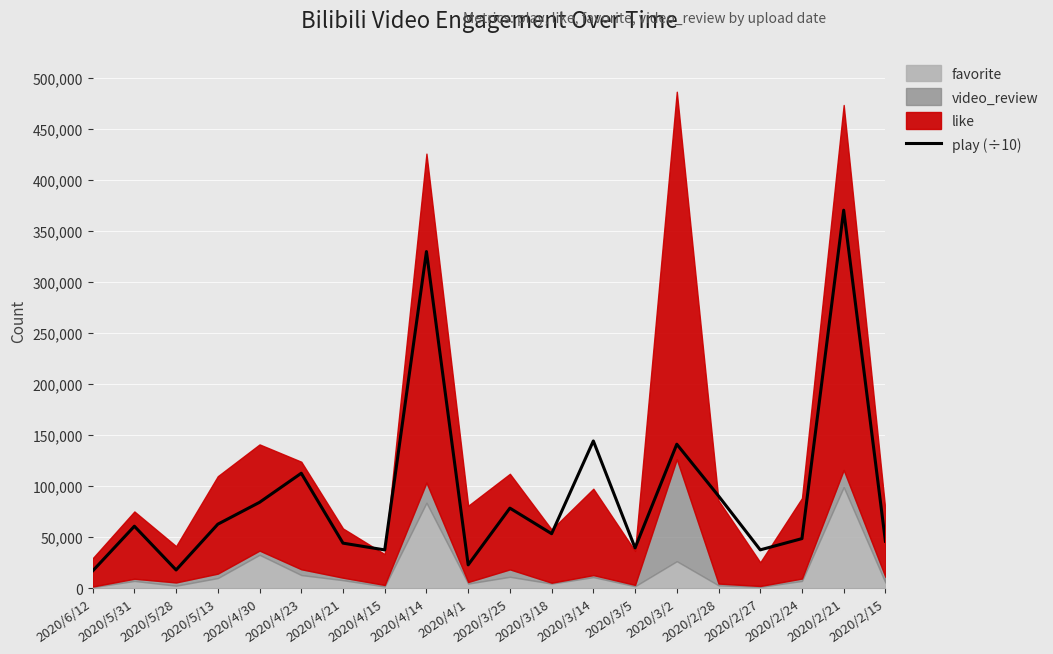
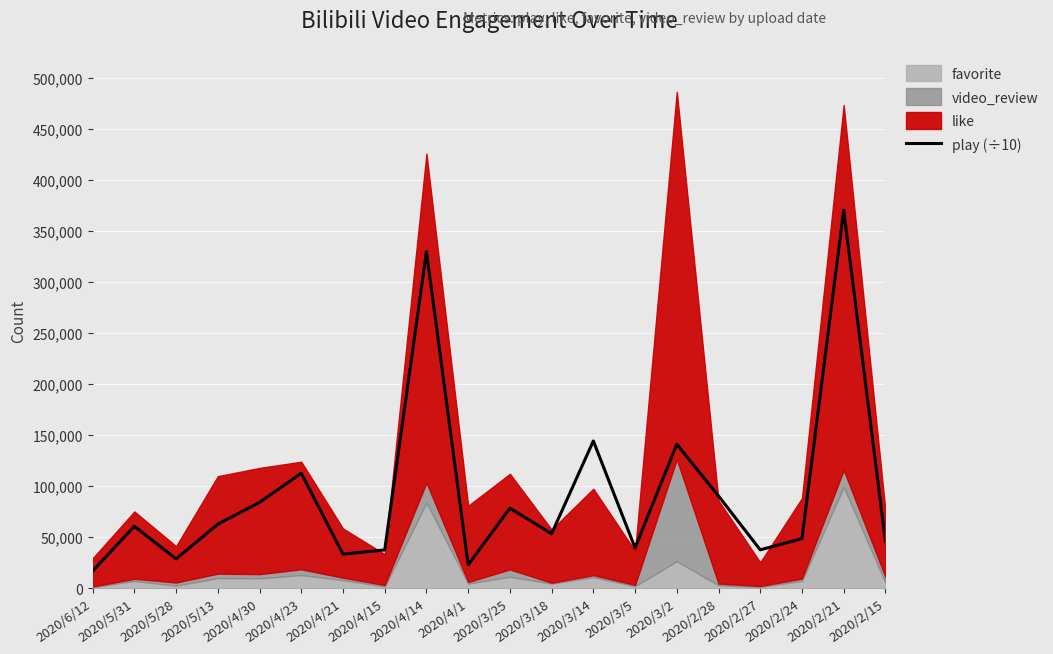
  {
    "play (÷10)": {
      "2020/6/12": "17,000",
      "2020/5/31": "61,000",
-     "2020/5/28": "18,000",
+     "2020/5/28": "29,000",
      "2020/5/13": "63,000",
      "2020/4/30": "84,000",
      "2020/4/23": "113,000",
-     "2020/4/21": "44,000",
+     "2020/4/21": "33,000",
      "2020/4/15": "38,000",
      "2020/4/14": "330,000",
      "2020/4/1": "23,000",
      "2020/3/25": "79,000",
      "2020/3/18": "53,000",
      "2020/3/14": "144,000",
      "2020/3/5": "40,000",
      "2020/3/2": "141,000",
      "2020/2/28": "90,000",
      "2020/2/27": "38,000",
      "2020/2/24": "49,000",
      "2020/2/21": "370,000",
      "2020/2/15": "46,000"
    },
    "favorite": {
      "2020/5/28": "3,000",
      "2020/5/13": "10,000",
-     "2020/4/30": "33,000",
+     "2020/4/30": "10,000",
      "2020/4/23": "13,000",
      "2020/4/14": "84,000",
      "2020/3/25": "11,000",
      "2020/3/2": "27,000",
      "2020/2/21": "99,000",
      "2020/2/15": "6,000"
    },
    "video_review": {
      "2020/5/28": "3,000",
      "2020/5/13": "4,000",
      "2020/4/30": "4,000",
      "2020/4/23": "6,000",
      "2020/4/14": "20,000",
      "2020/3/25": "7,000",
      "2020/3/2": "100,000",
      "2020/2/21": "17,000",
      "2020/2/15": "6,000"
    },
    "like": {
      "2020/6/12": "28,000",
      "2020/5/31": "66,000",
      "2020/5/28": "36,000",
      "2020/5/13": "95,000",
      "2020/4/30": "104,000",
      "2020/4/23": "105,000",
      "2020/4/21": "48,000",
      "2020/4/15": "30,000",
      "2020/4/14": "322,000",
      "2020/4/1": "75,000",
      "2020/3/25": "94,000",
      "2020/3/18": "52,000",
      "2020/3/14": "85,000",
      "2020/3/5": "33,000",
      "2020/3/2": "360,000",
      "2020/2/28": "81,000",
      "2020/2/27": "23,000",
      "2020/2/24": "79,000",
      "2020/2/21": "358,000",
      "2020/2/15": "65,000"
    }
  }
